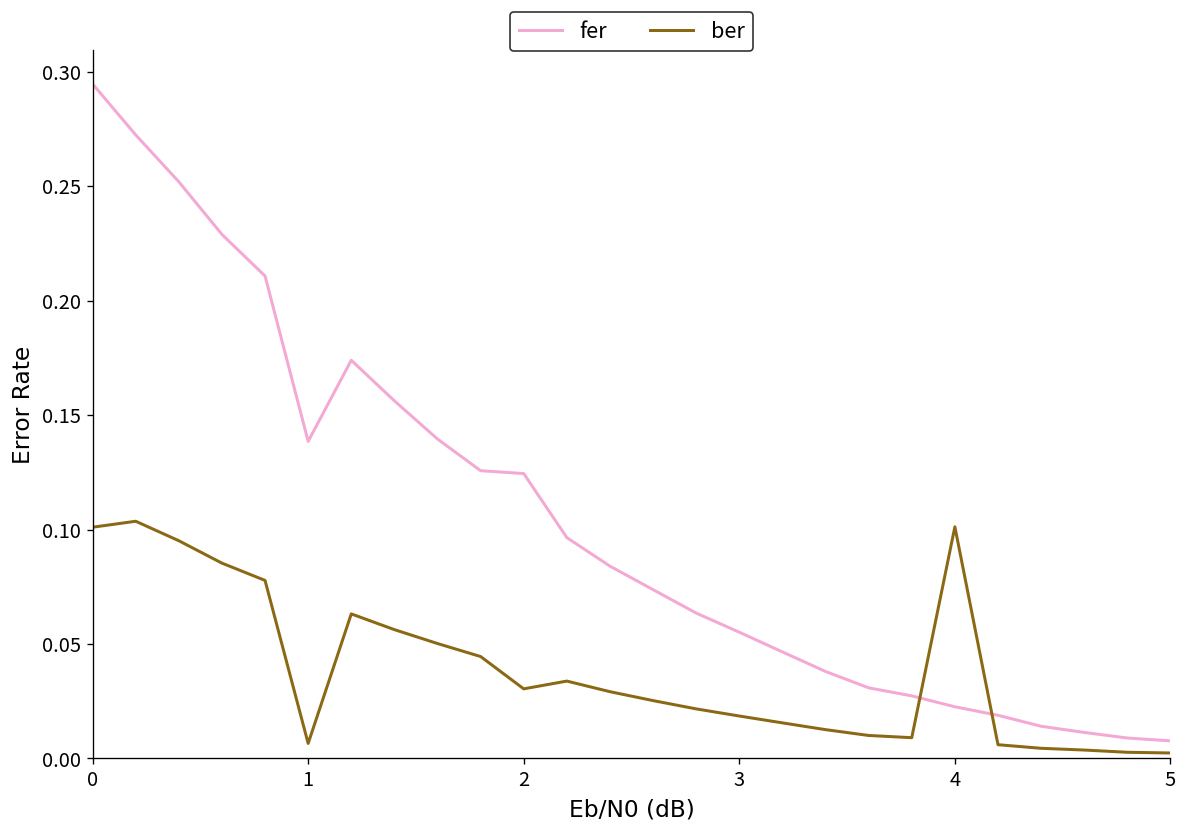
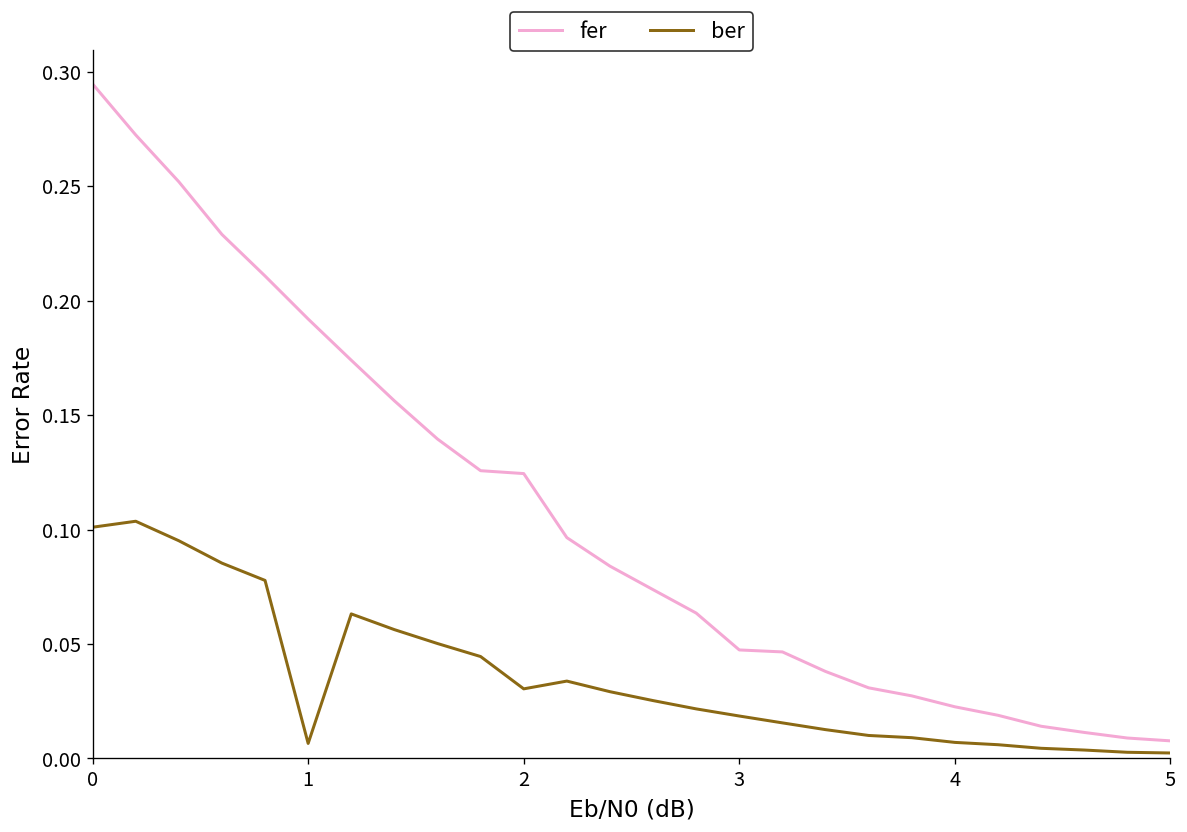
  {
    "fer": {
      "0": 0.295,
-     "1": 0.139,
+     "1": 0.192,
      "2": 0.124,
-     "3": 0.055,
+     "3": 0.047,
      "4": 0.023,
      "5": 0.008
    },
    "ber": {
      "0": 0.101,
      "1": 0.007,
      "2": 0.030,
      "3": 0.019,
-     "4": 0.101,
+     "4": 0.007,
      "5": 0.002
    }
  }
